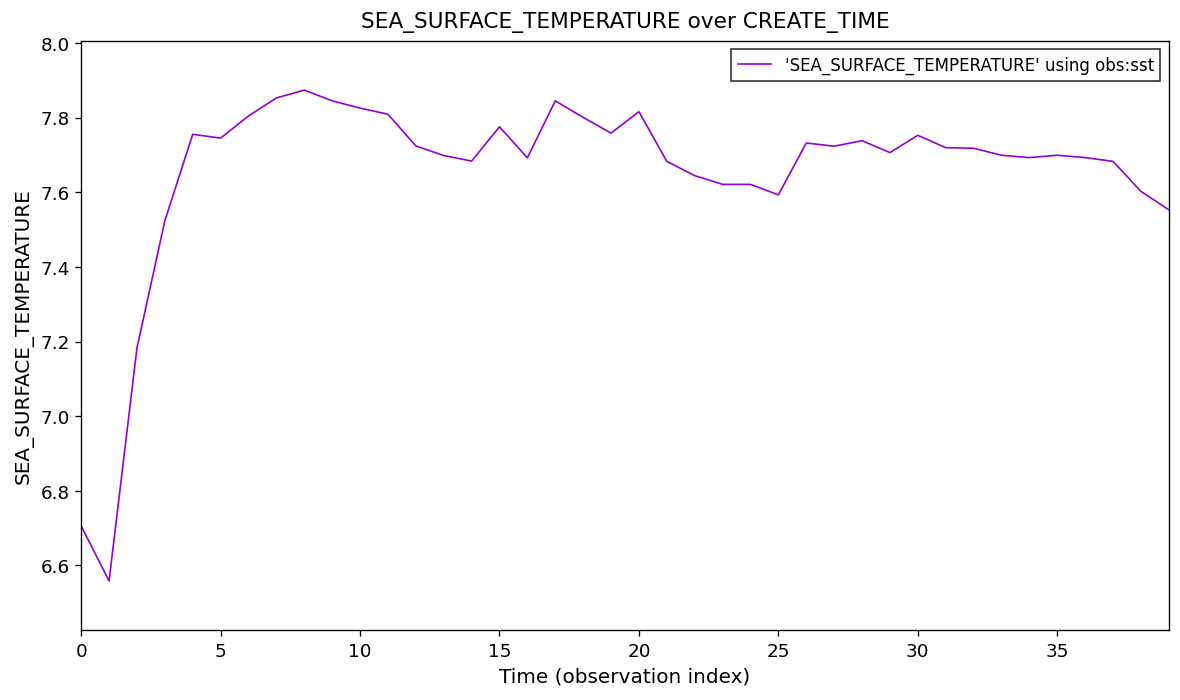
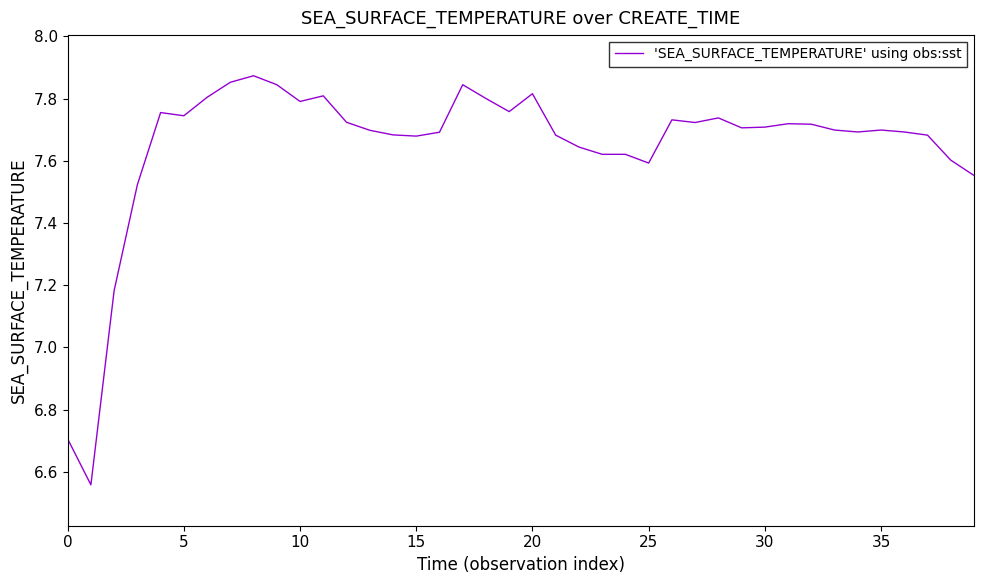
  {
    "0": 6.71,
    "5": 7.75,
-   "10": 7.83,
-   "15": 7.78,
+   "10": 7.79,
+   "15": 7.68,
    "20": 7.82,
    "25": 7.59,
-   "30": 7.75,
+   "30": 7.71,
    "35": 7.70
  }
